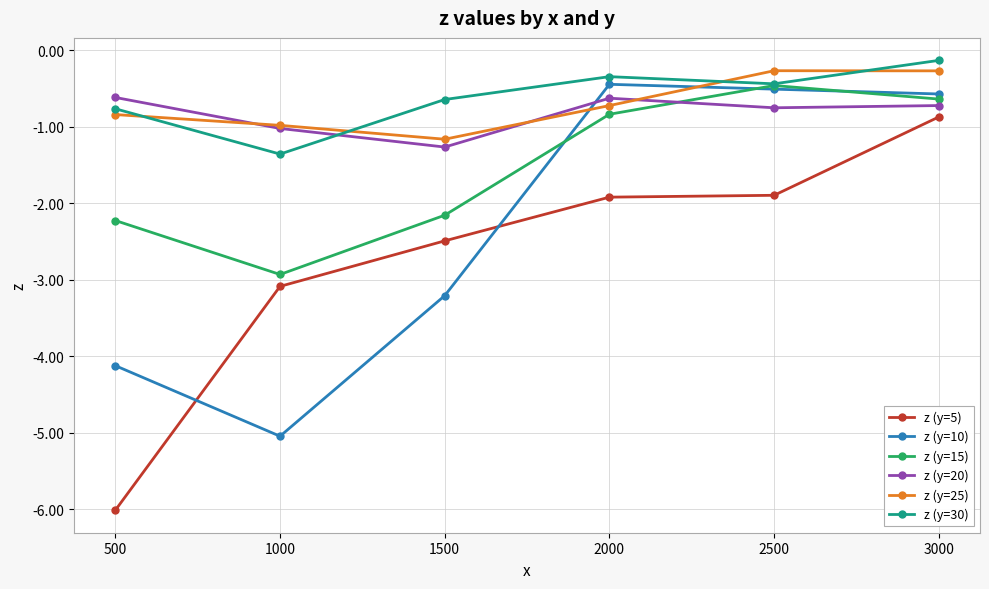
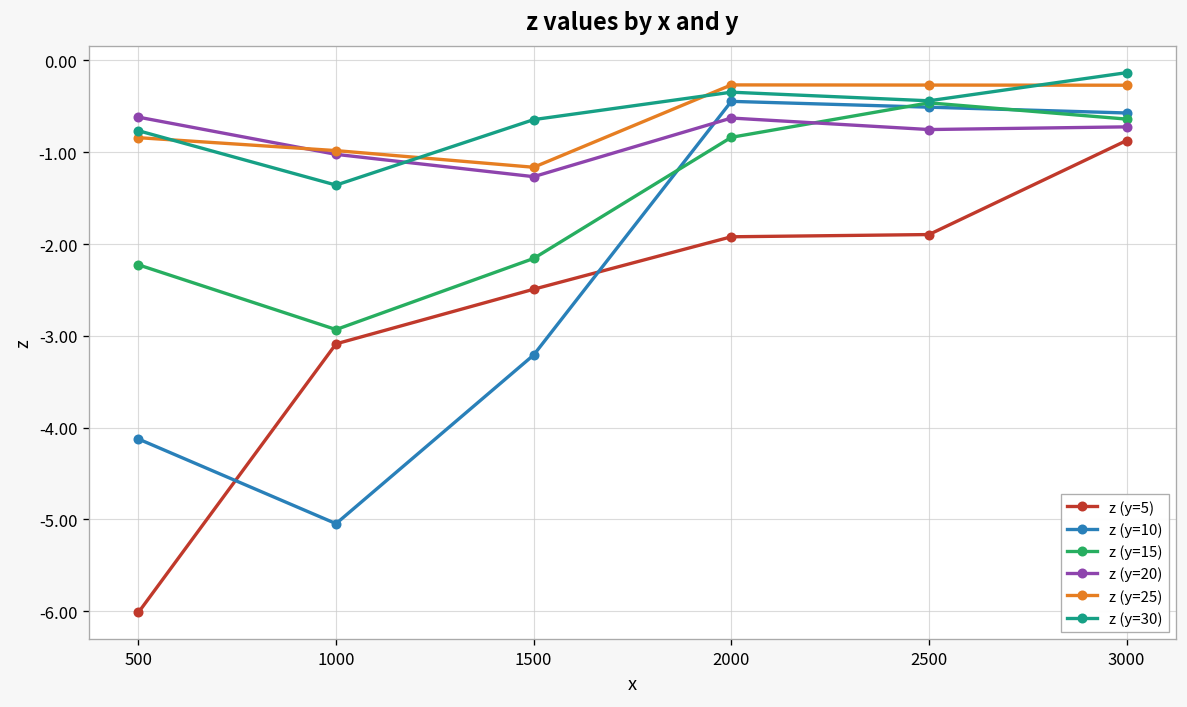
  {
    "z (y=5)": {
      "500": -6.0,
      "1000": -3.1,
      "1500": -2.5,
      "2000": -1.9,
      "2500": -1.9,
      "3000": -0.9
    },
    "z (y=10)": {
      "500": -4.1,
      "1000": -5.0,
      "1500": -3.2,
      "2000": -0.4,
      "2500": -0.5,
      "3000": -0.6
    },
    "z (y=20)": {
      "500": -0.6,
      "1000": -1.0,
      "1500": -1.3,
      "2000": -0.6,
      "2500": -0.8,
      "3000": -0.7
    },
    "z (y=25)": {
      "500": -0.8,
      "1000": -1.0,
      "1500": -1.2,
-     "2000": -0.7,
+     "2000": -0.3,
      "2500": -0.3,
      "3000": -0.3
    }
  }
